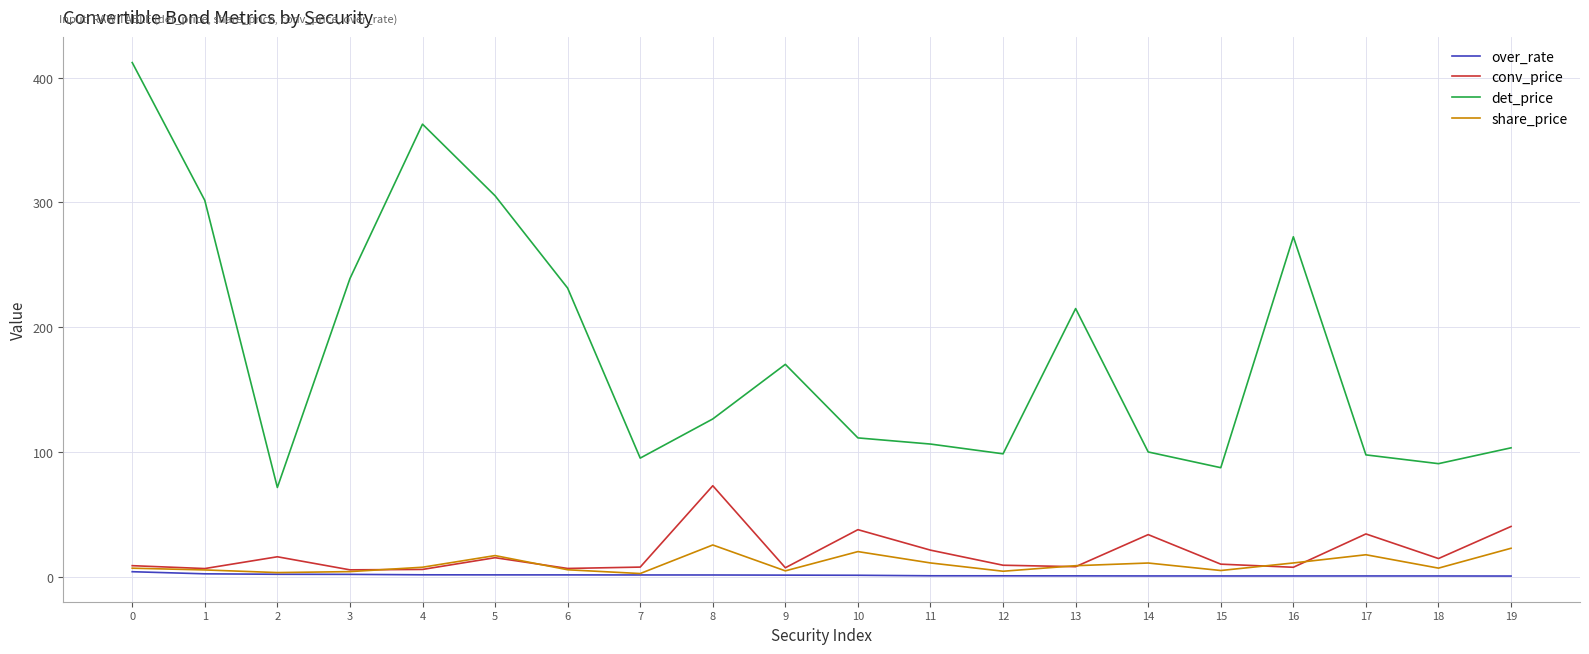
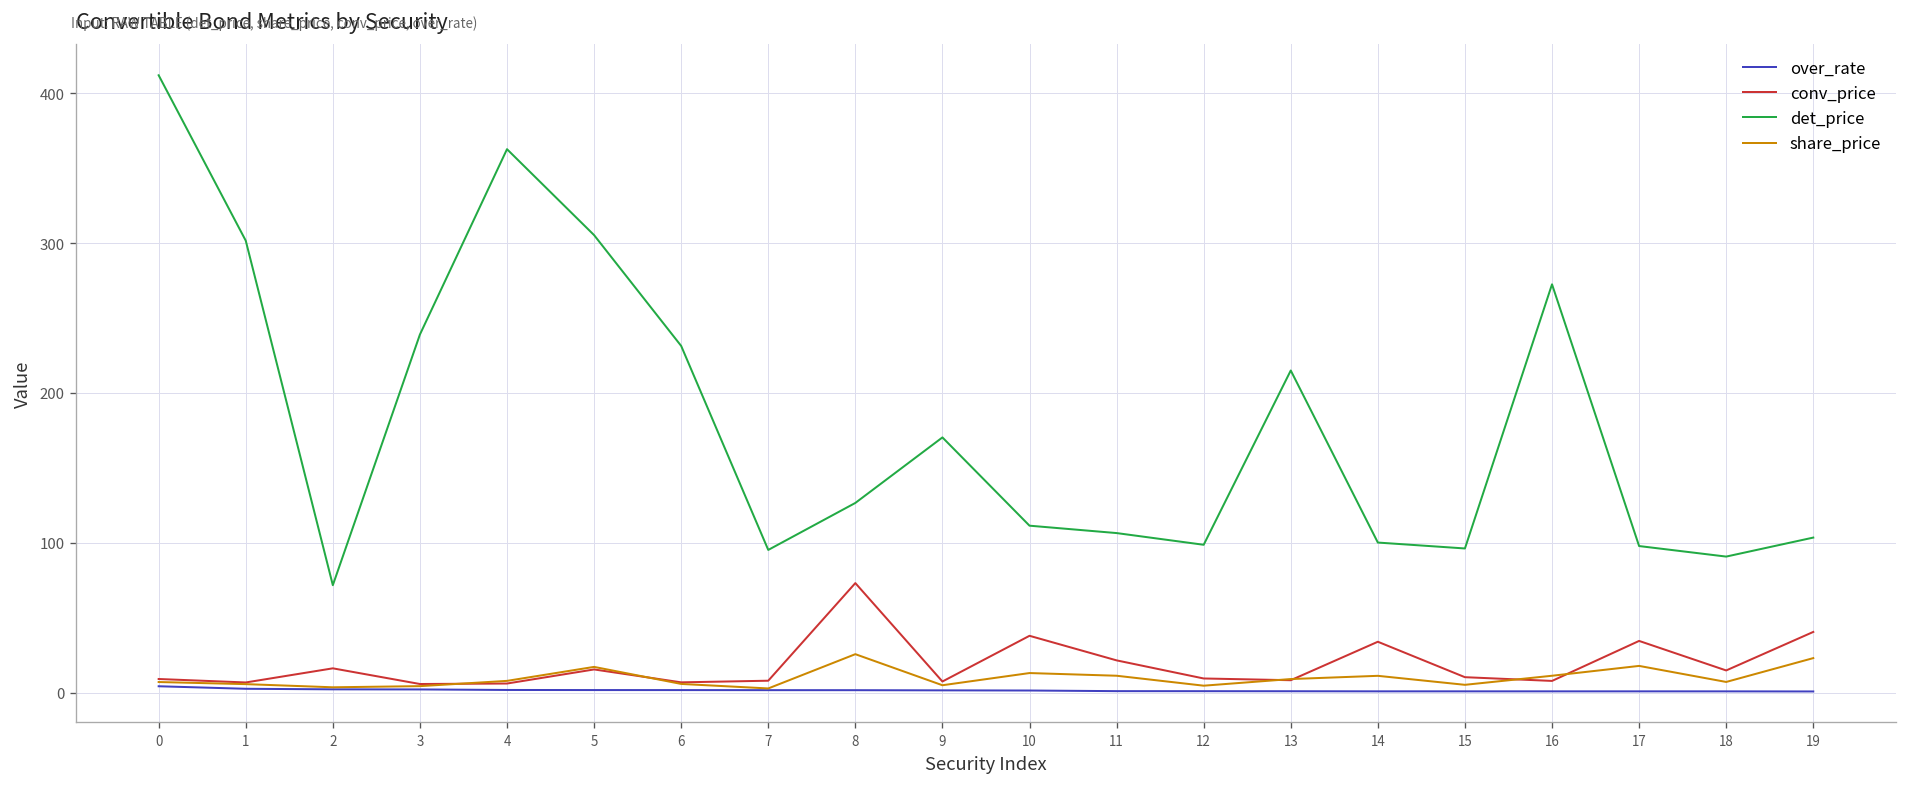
  {
    "over_rate": {
      "0": 4,
      "1": 3,
      "3": 2,
      "4": 2,
      "5": 2,
      "6": 2,
      "8": 2,
      "9": 2,
      "10": 1,
      "11": 1,
      "12": 1,
      "13": 1,
      "14": 1,
      "15": 1,
      "16": 1,
      "17": 1,
      "18": 1,
      "19": 1
    },
    "conv_price": {
      "2": 16,
      "7": 8,
      "8": 73,
      "9": 7,
      "10": 38,
      "11": 22,
      "12": 9,
      "14": 34,
      "15": 10,
      "16": 8,
      "17": 35,
      "18": 15,
      "19": 41
    },
    "det_price": {
      "0": 412,
      "1": 302,
      "2": 72,
      "3": 239,
      "4": 363,
      "5": 305,
      "6": 231,
      "7": 95,
      "8": 127,
      "9": 170,
      "10": 111,
      "11": 107,
      "12": 99,
      "13": 215,
      "14": 100,
-     "15": 88,
+     "15": 96,
      "16": 273,
      "17": 98,
      "18": 91,
      "19": 104
    },
    "share_price": {
      "8": 26,
      "9": 5,
-     "10": 20,
+     "10": 13,
      "11": 11,
      "12": 5,
      "14": 11,
      "15": 5,
      "16": 11,
      "17": 18,
      "18": 7,
      "19": 23
    }
  }
